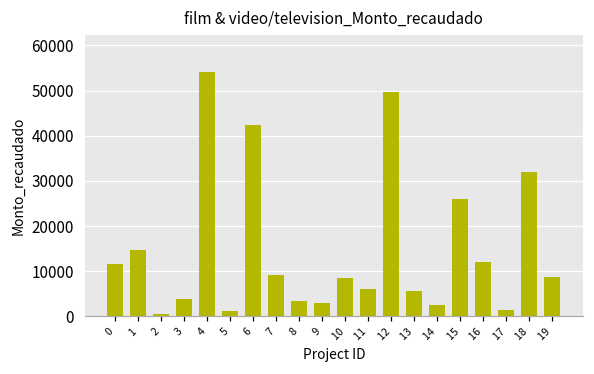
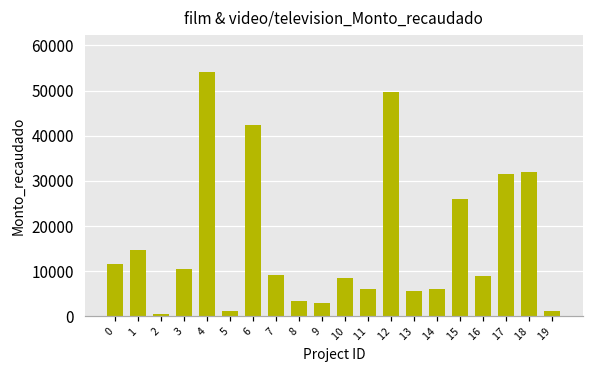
  {
    "0": 12000,
    "1": 15000,
-   "3": 4000,
+   "3": 10000,
    "4": 54000,
    "5": 1000,
    "6": 42000,
    "7": 9000,
    "8": 4000,
    "9": 3000,
    "10": 8000,
    "11": 6000,
    "12": 50000,
    "13": 6000,
-   "14": 2000,
+   "14": 6000,
    "15": 26000,
-   "16": 12000,
-   "17": 2000,
+   "16": 9000,
+   "17": 31000,
    "18": 32000,
-   "19": 9000
+   "19": 1000
  }
